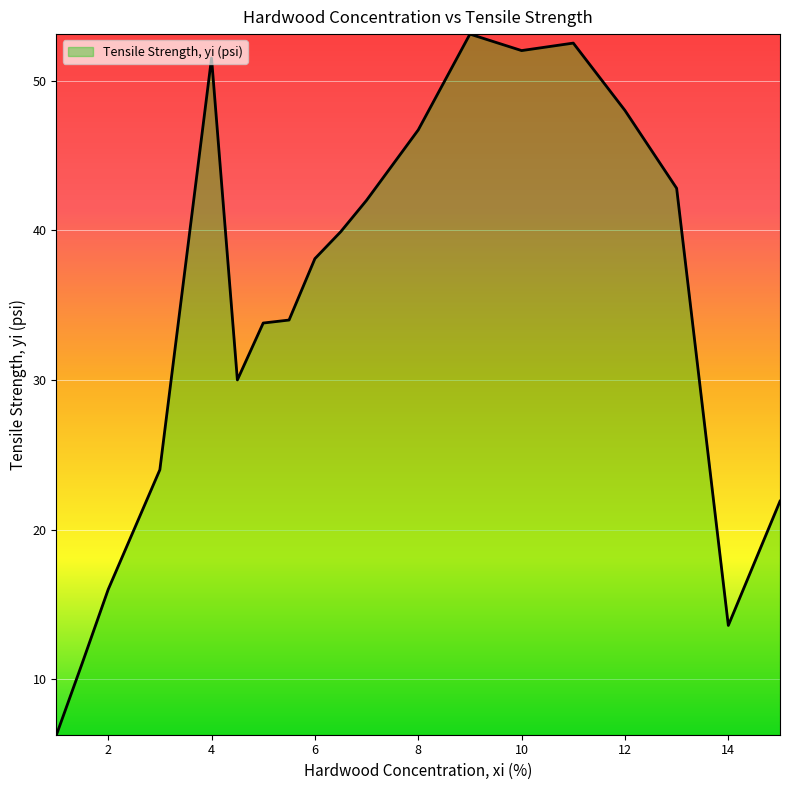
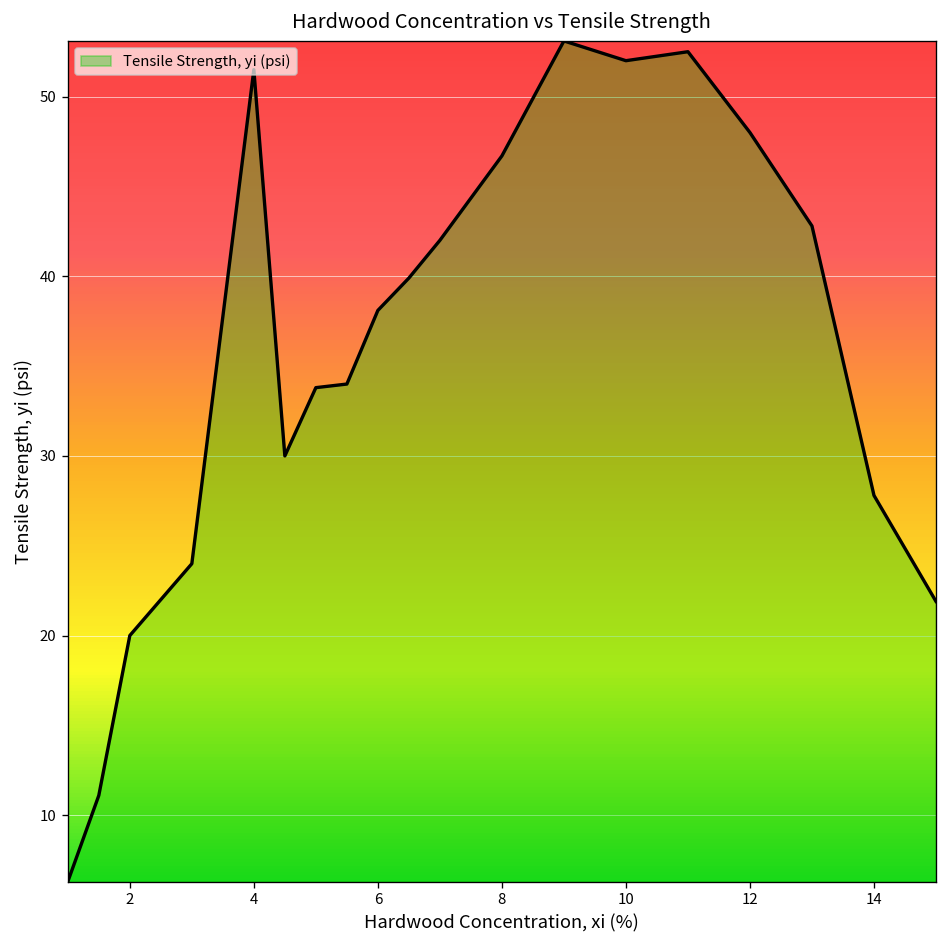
  {
-   "2": 16,
+   "2": 20,
    "6": 38.1,
    "8": 46.7,
    "10": 52.0,
    "12": 48.0,
-   "14": 13.6
+   "14": 27.8
  }
